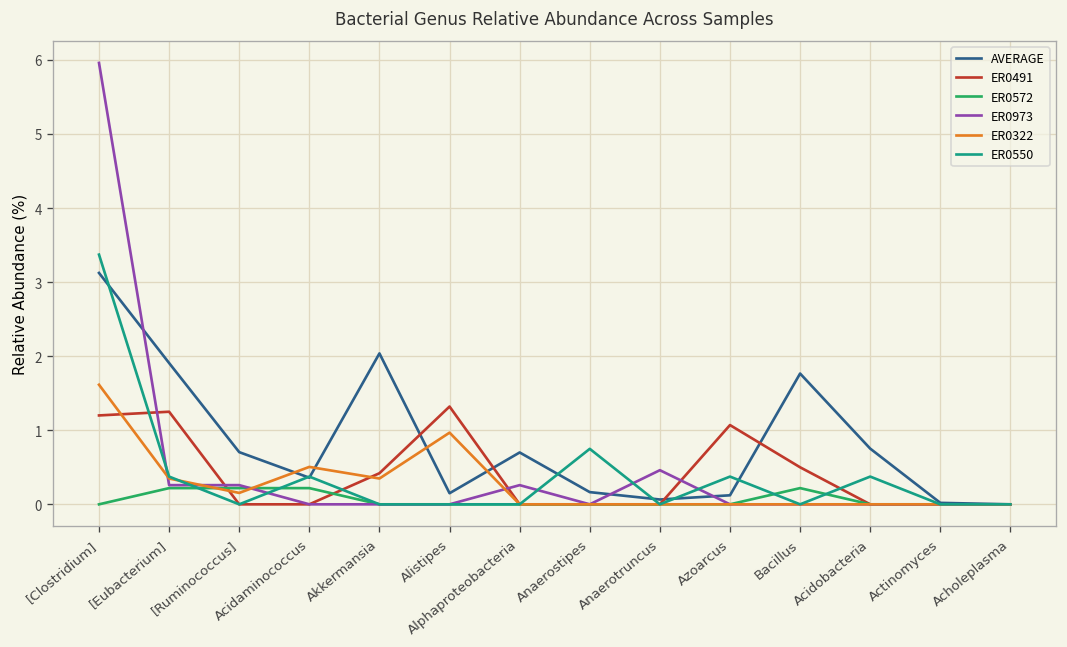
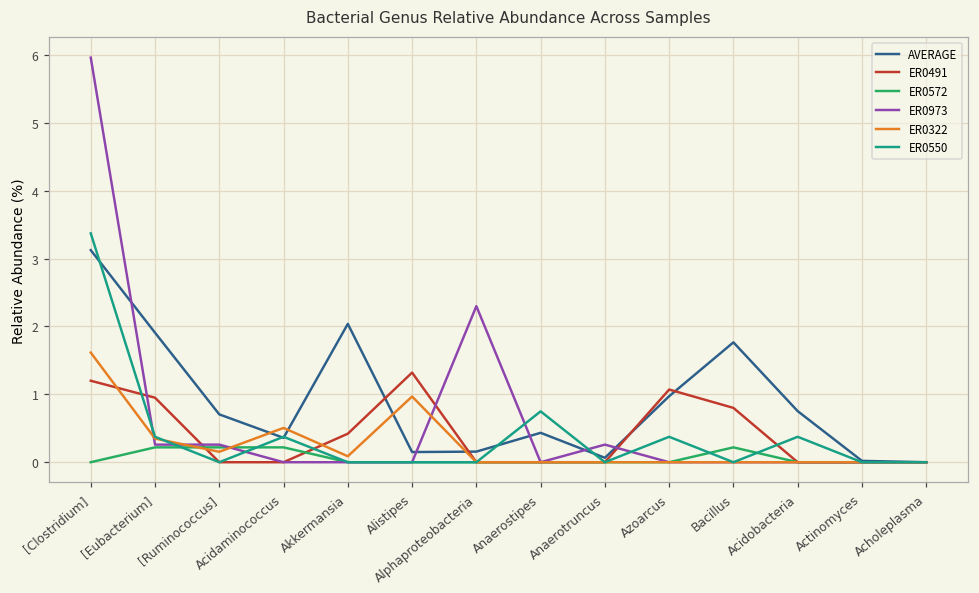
  {
    "AVERAGE": {
      "[Clostridium]": 3.1,
      "[Eubacterium]": 1.9,
      "[Ruminococcus]": 0.7,
      "Akkermansia": 2.0,
      "Alistipes": 0.1,
-     "Alphaproteobacteria": 0.7,
-     "Anaerostipes": 0.2,
+     "Alphaproteobacteria": 0.2,
+     "Anaerostipes": 0.4,
      "Anaerotruncus": 0.1,
-     "Azoarcus": 0.1,
+     "Azoarcus": 1.0,
      "Bacillus": 1.8,
      "Acidobacteria": 0.8
    },
    "ER0491": {
      "[Clostridium]": 1.2,
-     "[Eubacterium]": 1.3,
+     "[Eubacterium]": 1.0,
      "Akkermansia": 0.4,
      "Alistipes": 1.3,
      "Azoarcus": 1.1,
-     "Bacillus": 0.5
+     "Bacillus": 0.8
    },
    "ER0973": {
      "[Clostridium]": 6.0,
-     "Alphaproteobacteria": 0.3,
-     "Anaerotruncus": 0.5
+     "Alphaproteobacteria": 2.3,
+     "Anaerotruncus": 0.3
    },
    "ER0322": {
      "[Clostridium]": 1.6,
      "[Ruminococcus]": 0.2,
      "Acidaminococcus": 0.5,
-     "Akkermansia": 0.3,
+     "Akkermansia": 0.1,
      "Alistipes": 1.0
    }
  }
